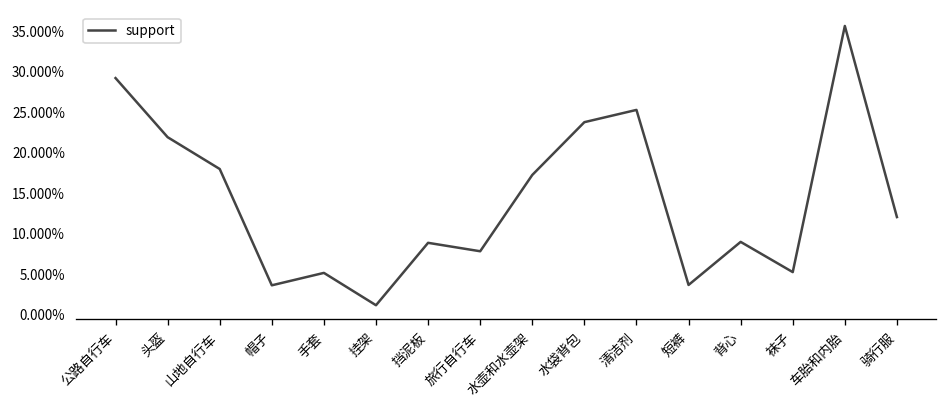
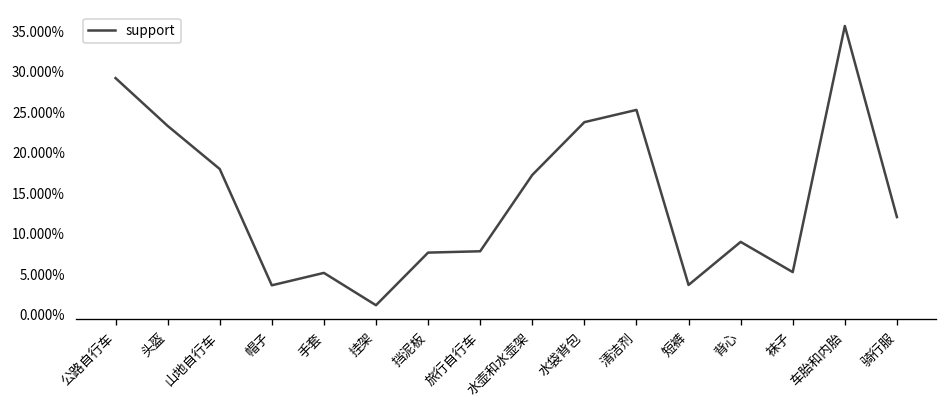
  {
    "公路自行车": "29%",
-   "头盔": "22%",
+   "头盔": "23%",
    "山地自行车": "18%",
    "帽子": "4%",
    "手套": "5%",
    "挂架": "1%",
-   "挡泥板": "9%",
+   "挡泥板": "8%",
    "旅行自行车": "8%",
    "水壶和水壶架": "17%",
    "水袋背包": "24%",
    "清洁剂": "25%",
    "短裤": "4%",
    "背心": "9%",
    "袜子": "5%",
    "车胎和内胎": "36%",
    "骑行服": "12%"
  }
